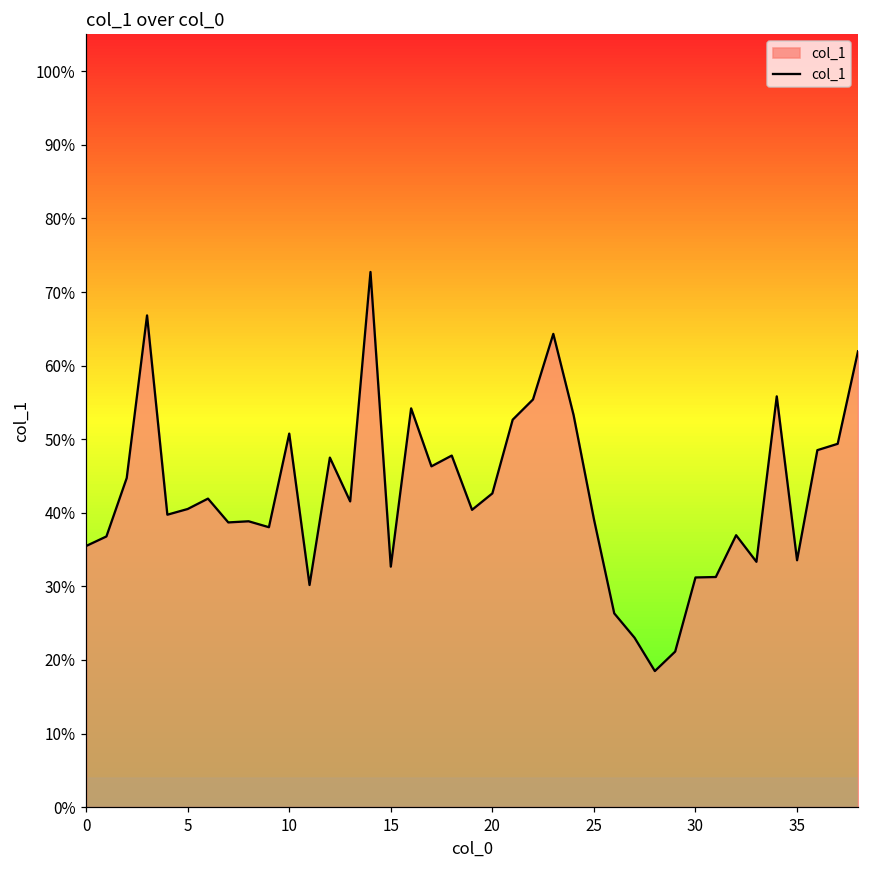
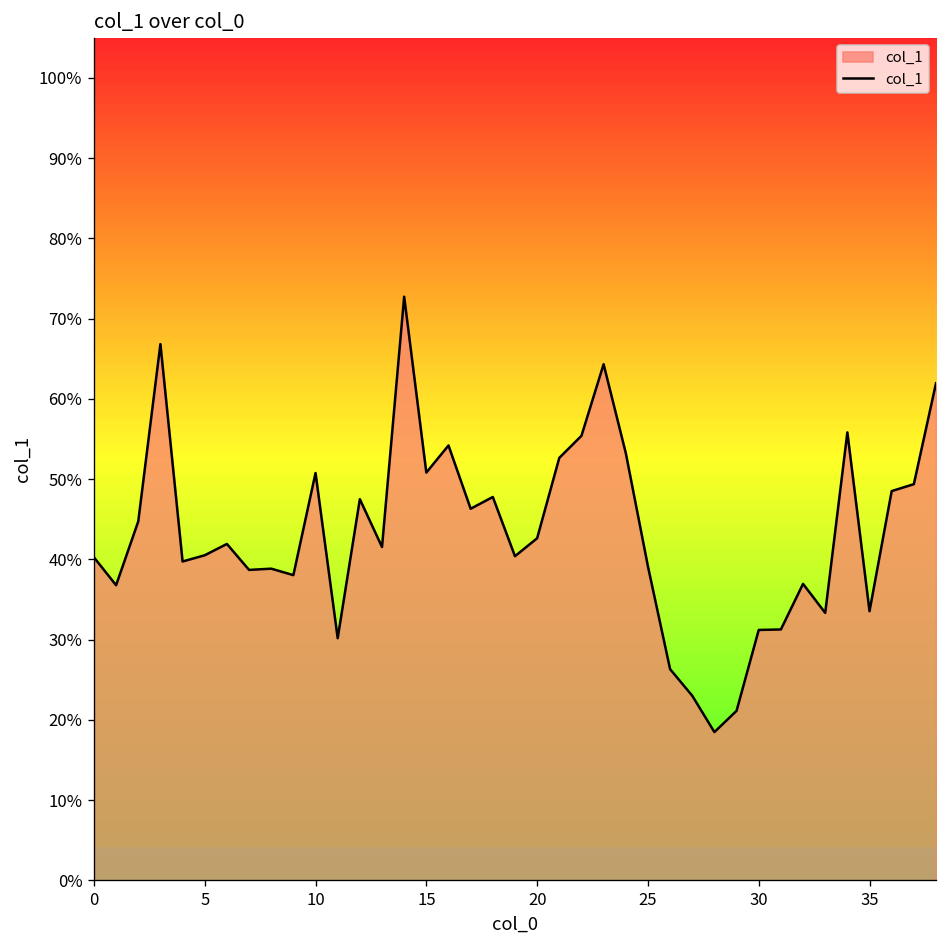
  {
-   "0": "35%",
+   "0": "40%",
    "5": "41%",
    "10": "51%",
-   "15": "33%",
+   "15": "51%",
    "20": "43%",
    "25": "39%",
    "30": "31%",
    "35": "34%"
  }
